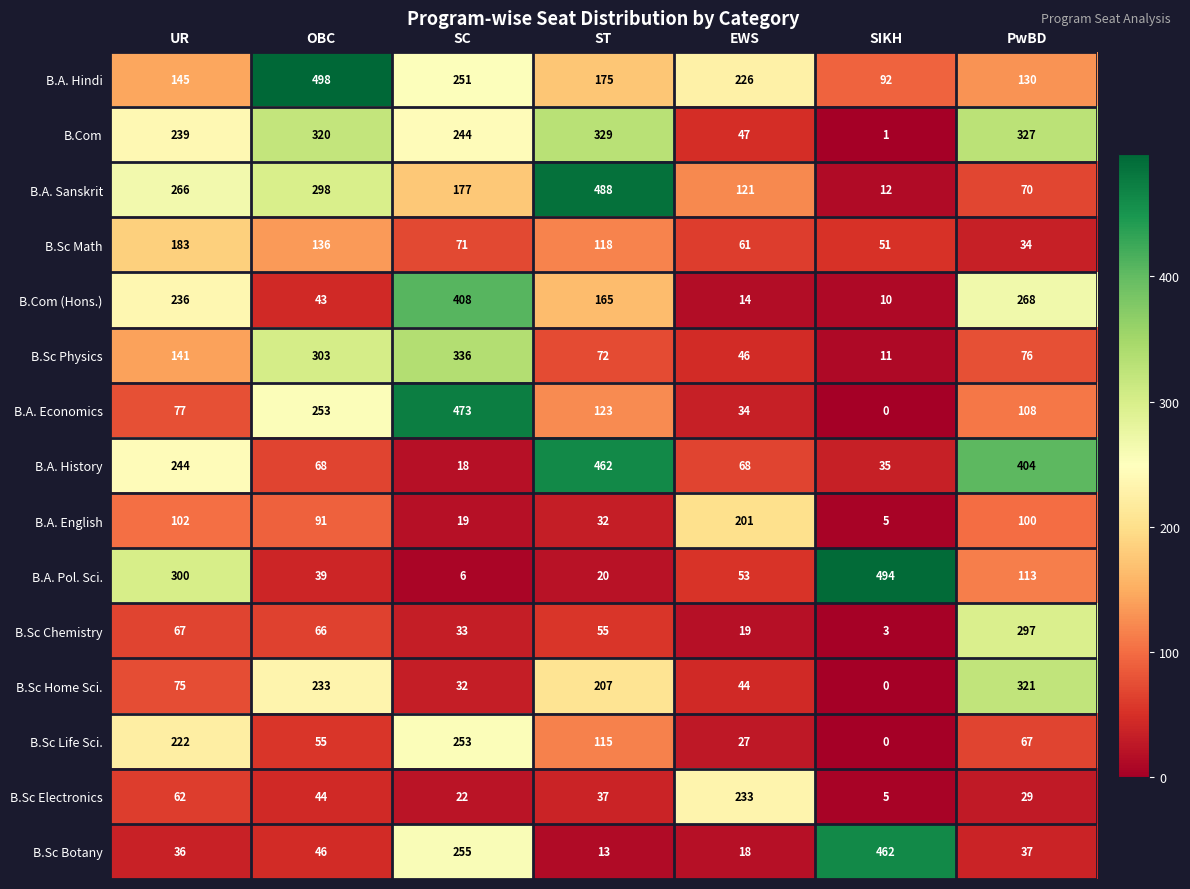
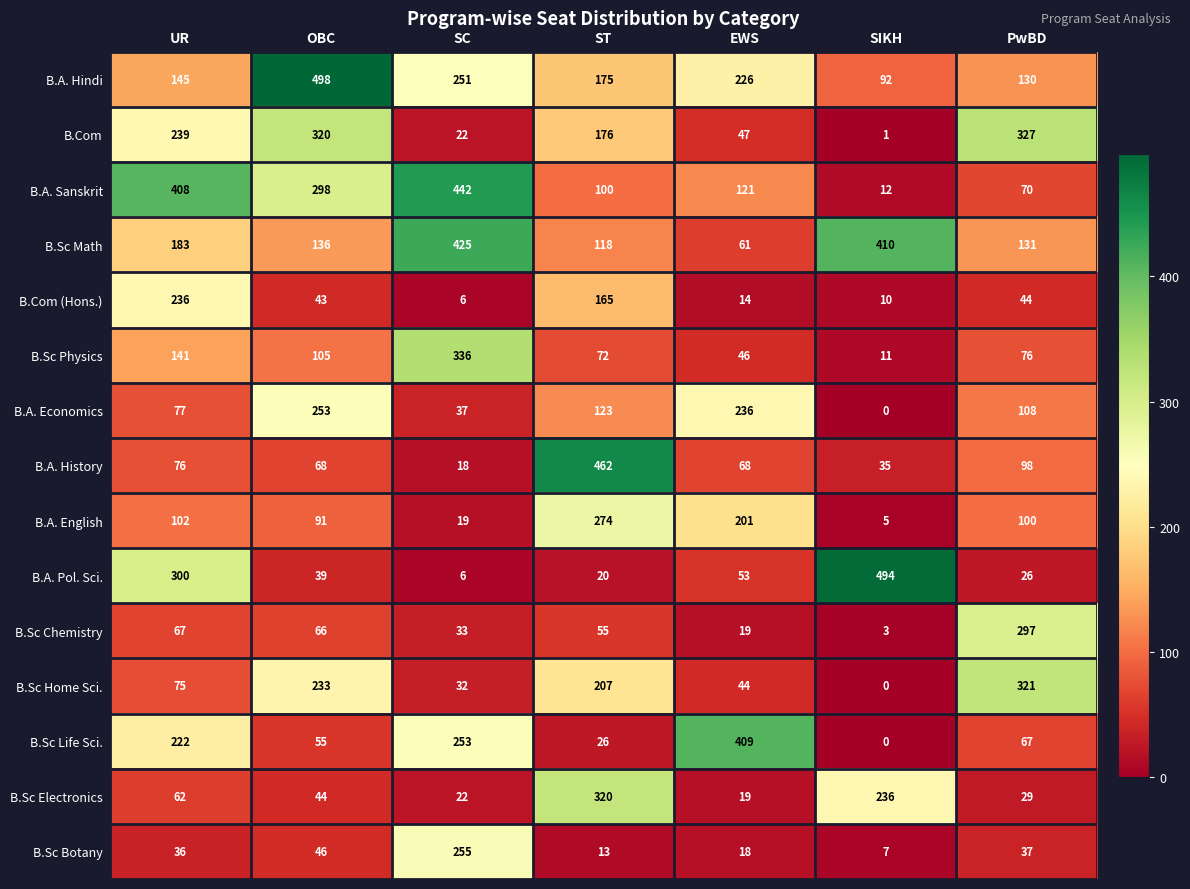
  {
    "B.A. Hindi": {
      "UR": 145,
      "OBC": 498,
      "SC": 251,
      "ST": 175,
      "EWS": 226,
      "SIKH": 92,
      "PwBD": 130
    },
    "B.Com": {
      "UR": 239,
      "OBC": 320,
-     "SC": 244,
-     "ST": 329,
+     "SC": 22,
+     "ST": 176,
      "EWS": 47,
      "SIKH": 1,
      "PwBD": 327
    },
    "B.A. Sanskrit": {
-     "UR": 266,
+     "UR": 408,
      "OBC": 298,
-     "SC": 177,
-     "ST": 488,
+     "SC": 442,
+     "ST": 100,
      "EWS": 121,
      "SIKH": 12,
      "PwBD": 70
    },
    "B.Sc Math": {
      "UR": 183,
      "OBC": 136,
-     "SC": 71,
+     "SC": 425,
      "ST": 118,
      "EWS": 61,
-     "SIKH": 51,
-     "PwBD": 34
+     "SIKH": 410,
+     "PwBD": 131
    },
    "B.Com (Hons.)": {
      "UR": 236,
      "OBC": 43,
-     "SC": 408,
+     "SC": 6,
      "ST": 165,
      "EWS": 14,
      "SIKH": 10,
-     "PwBD": 268
+     "PwBD": 44
    },
    "B.Sc Physics": {
      "UR": 141,
-     "OBC": 303,
+     "OBC": 105,
      "SC": 336,
      "ST": 72,
      "EWS": 46,
      "SIKH": 11,
      "PwBD": 76
    },
    "B.A. Economics": {
      "UR": 77,
      "OBC": 253,
-     "SC": 473,
+     "SC": 37,
      "ST": 123,
-     "EWS": 34,
+     "EWS": 236,
      "SIKH": 0,
      "PwBD": 108
    },
    "B.A. History": {
-     "UR": 244,
+     "UR": 76,
      "OBC": 68,
      "SC": 18,
      "ST": 462,
      "EWS": 68,
      "SIKH": 35,
-     "PwBD": 404
+     "PwBD": 98
    },
    "B.A. English": {
      "UR": 102,
      "OBC": 91,
      "SC": 19,
-     "ST": 32,
+     "ST": 274,
      "EWS": 201,
      "SIKH": 5,
      "PwBD": 100
    },
    "B.A. Pol. Sci.": {
      "UR": 300,
      "OBC": 39,
      "SC": 6,
      "ST": 20,
      "EWS": 53,
      "SIKH": 494,
-     "PwBD": 113
+     "PwBD": 26
    },
    "B.Sc Chemistry": {
      "UR": 67,
      "OBC": 66,
      "SC": 33,
      "ST": 55,
      "EWS": 19,
      "SIKH": 3,
      "PwBD": 297
    },
    "B.Sc Home Sci.": {
      "UR": 75,
      "OBC": 233,
      "SC": 32,
      "ST": 207,
      "EWS": 44,
      "SIKH": 0,
      "PwBD": 321
    },
    "B.Sc Life Sci.": {
      "UR": 222,
      "OBC": 55,
      "SC": 253,
-     "ST": 115,
-     "EWS": 27,
+     "ST": 26,
+     "EWS": 409,
      "SIKH": 0,
      "PwBD": 67
    },
    "B.Sc Electronics": {
      "UR": 62,
      "OBC": 44,
      "SC": 22,
-     "ST": 37,
-     "EWS": 233,
-     "SIKH": 5,
+     "ST": 320,
+     "EWS": 19,
+     "SIKH": 236,
      "PwBD": 29
    },
    "B.Sc Botany": {
      "UR": 36,
      "OBC": 46,
      "SC": 255,
      "ST": 13,
      "EWS": 18,
-     "SIKH": 462,
+     "SIKH": 7,
      "PwBD": 37
    }
  }
